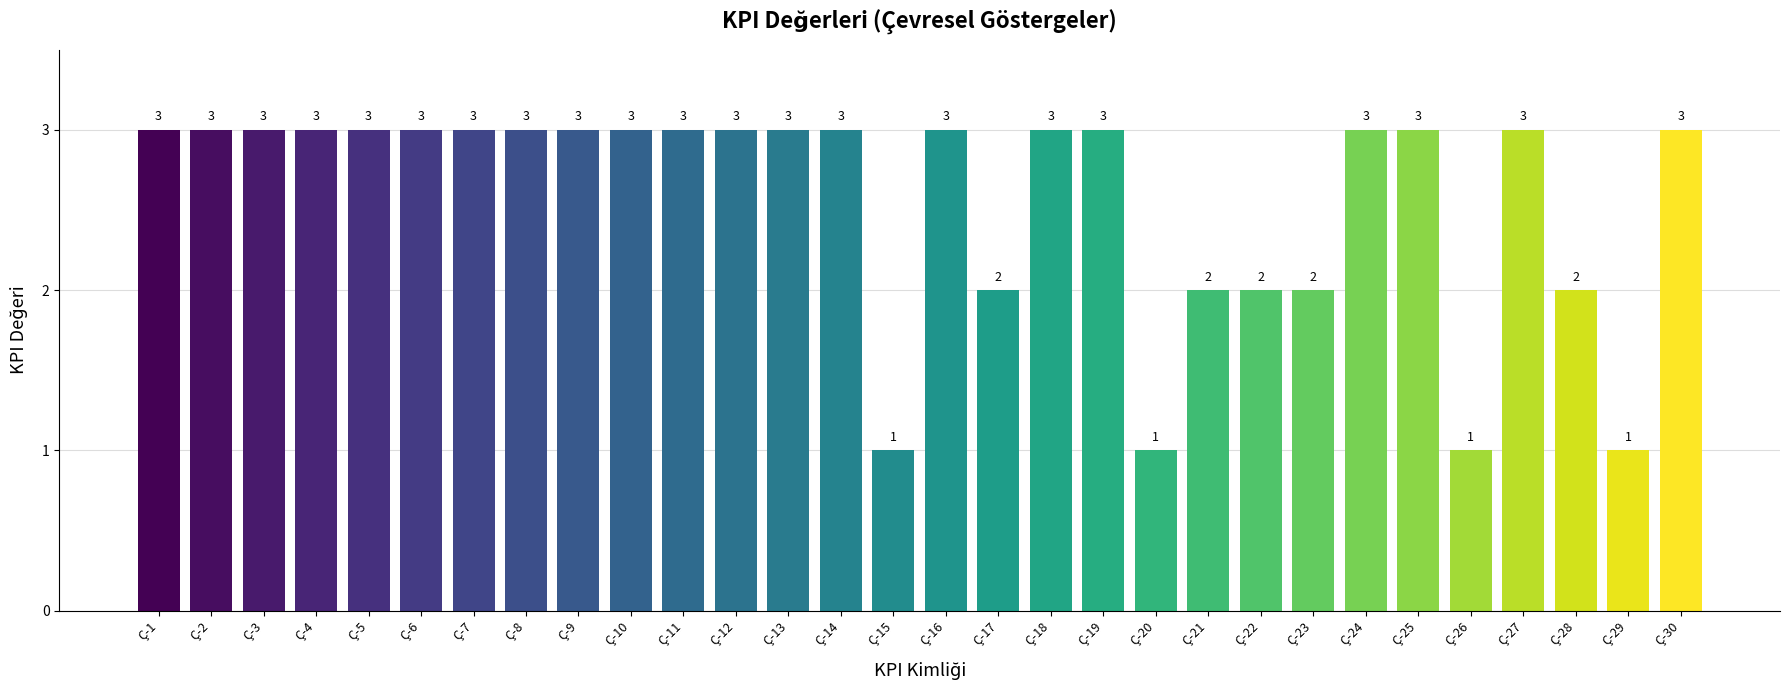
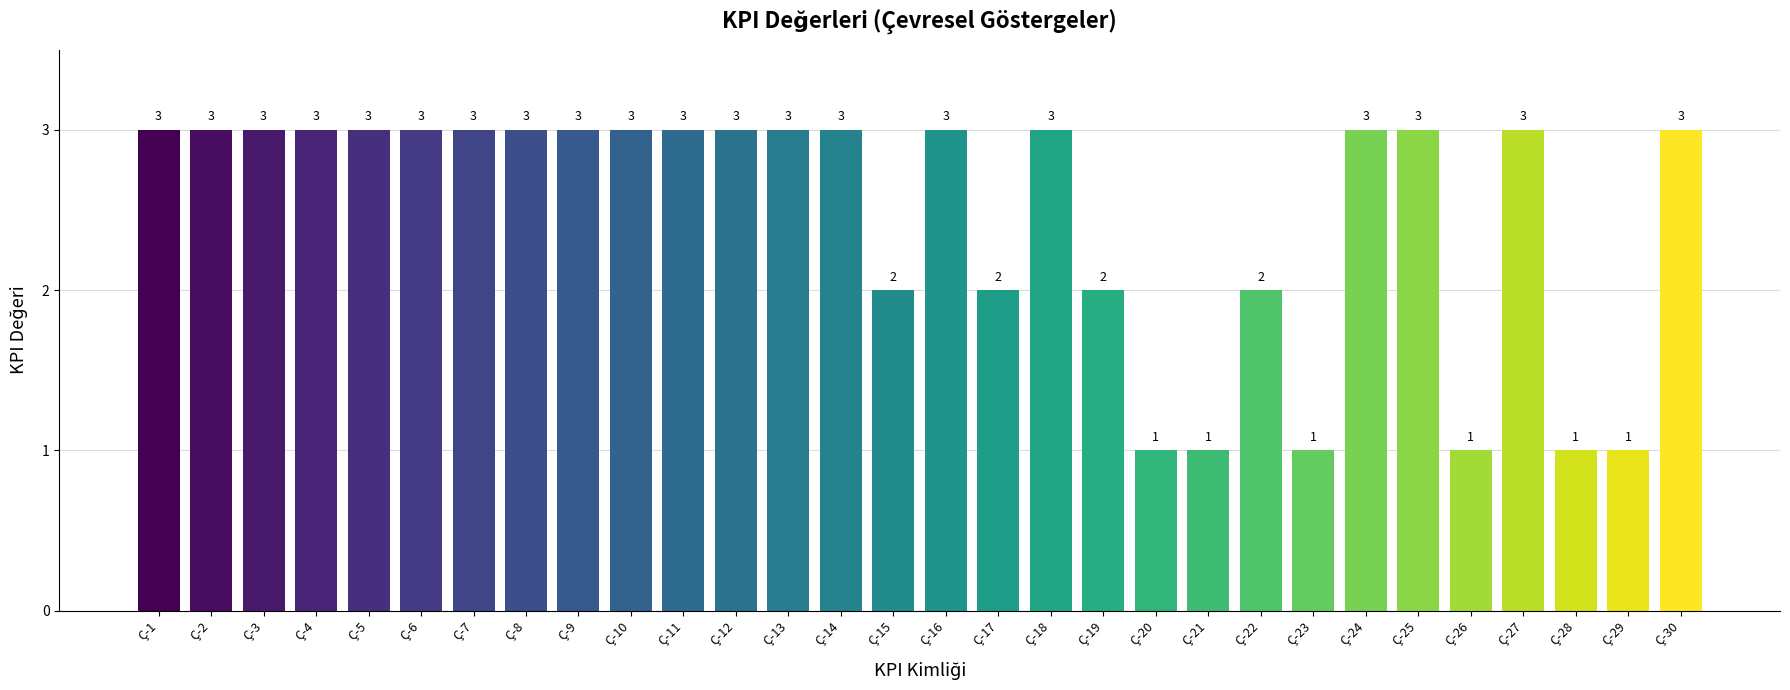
  {
    "Ç-1": 3,
    "Ç-2": 3,
    "Ç-3": 3,
    "Ç-4": 3,
    "Ç-5": 3,
    "Ç-6": 3,
    "Ç-7": 3,
    "Ç-8": 3,
    "Ç-9": 3,
    "Ç-10": 3,
    "Ç-11": 3,
    "Ç-12": 3,
    "Ç-13": 3,
    "Ç-14": 3,
-   "Ç-15": 1,
+   "Ç-15": 2,
    "Ç-16": 3,
    "Ç-17": 2,
    "Ç-18": 3,
-   "Ç-19": 3,
+   "Ç-19": 2,
    "Ç-20": 1,
-   "Ç-21": 2,
+   "Ç-21": 1,
    "Ç-22": 2,
-   "Ç-23": 2,
+   "Ç-23": 1,
    "Ç-24": 3,
    "Ç-25": 3,
    "Ç-26": 1,
    "Ç-27": 3,
-   "Ç-28": 2,
+   "Ç-28": 1,
    "Ç-29": 1,
    "Ç-30": 3
  }
